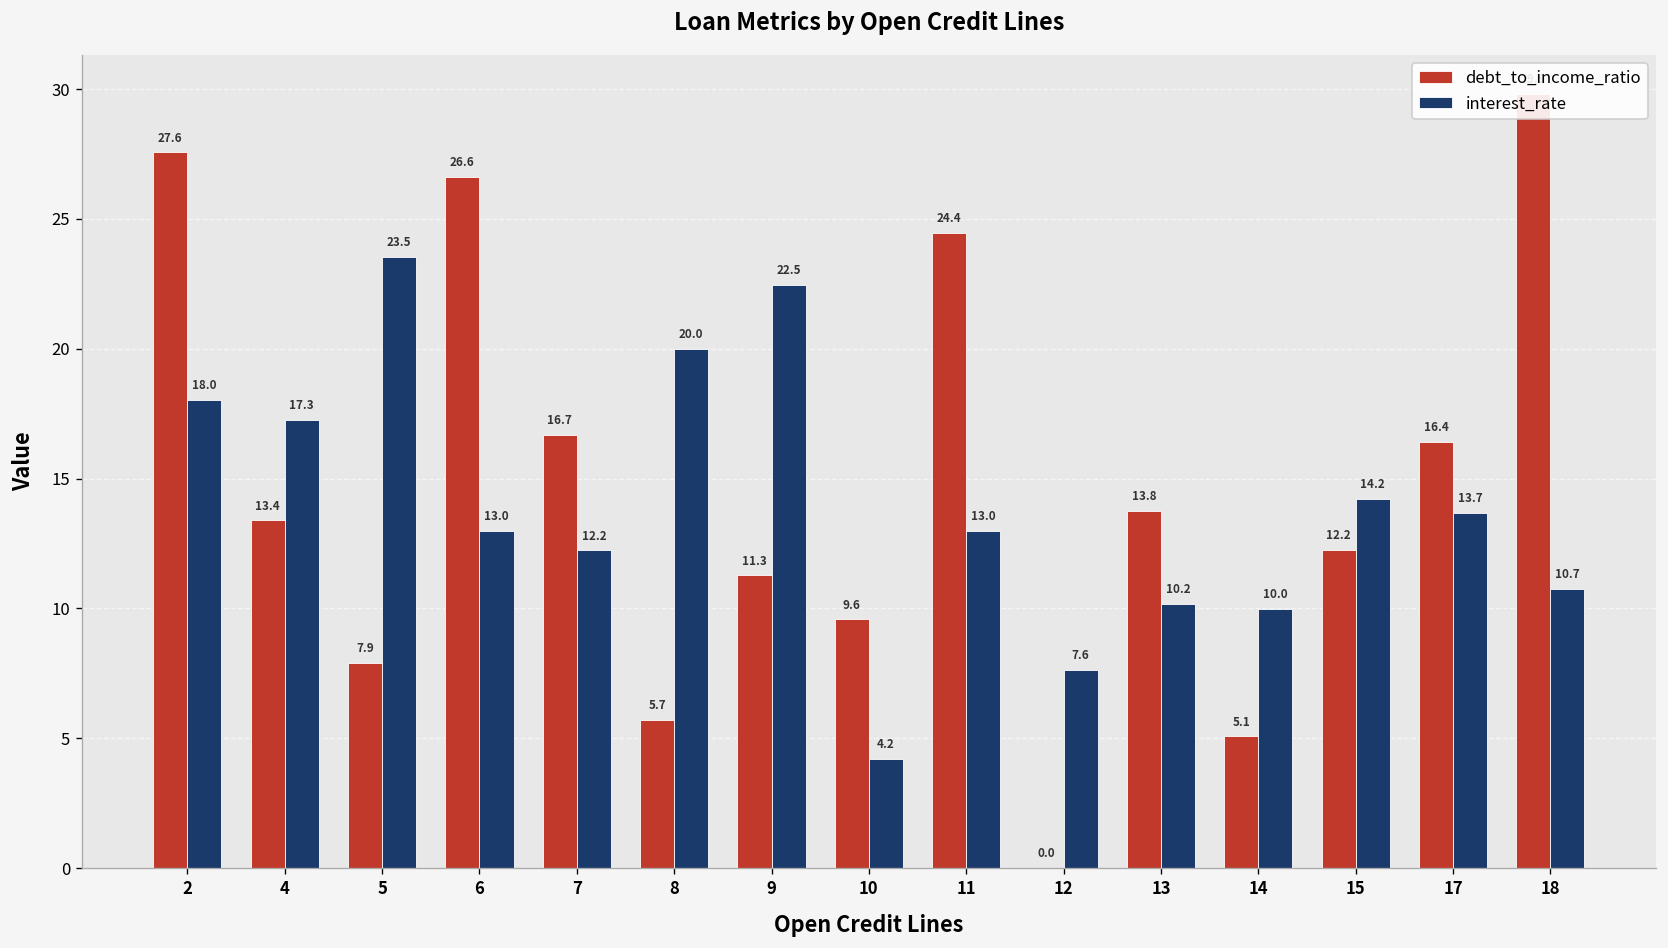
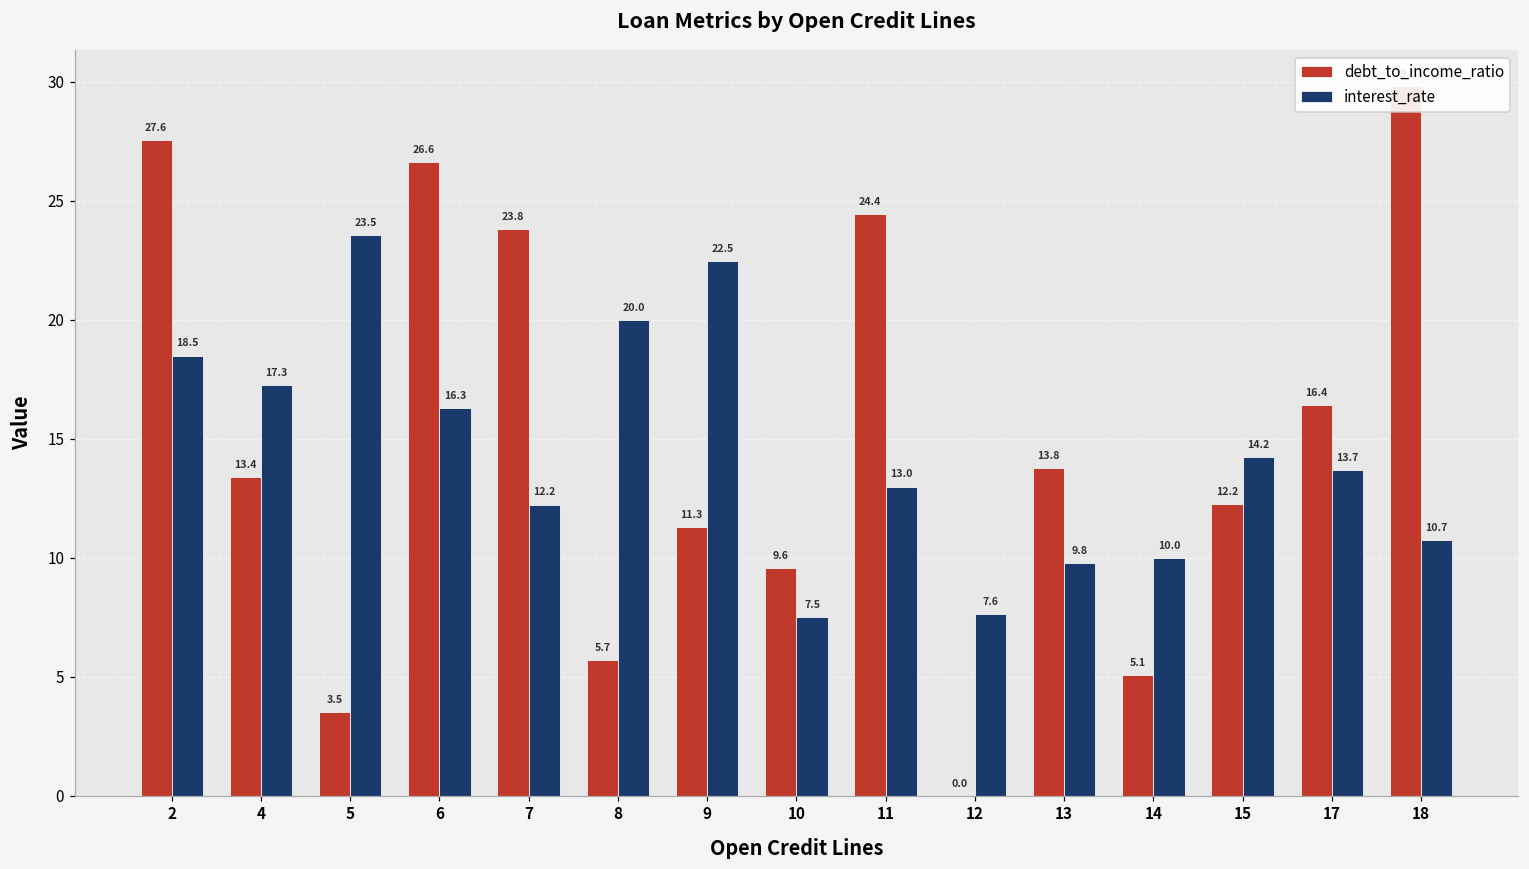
  {
    "debt_to_income_ratio": {
      "2": 27.6,
      "4": 13.4,
-     "5": 7.9,
+     "5": 3.5,
      "6": 26.6,
-     "7": 16.7,
+     "7": 23.8,
      "8": 5.7,
      "9": 11.3,
      "10": 9.6,
      "11": 24.4,
      "12": 0.0,
      "13": 13.8,
      "14": 5.1,
      "15": 12.2,
      "17": 16.4
    },
    "interest_rate": {
-     "2": 18.0,
+     "2": 18.5,
      "4": 17.3,
      "5": 23.5,
-     "6": 13.0,
+     "6": 16.3,
      "7": 12.2,
      "8": 20.0,
      "9": 22.5,
-     "10": 4.2,
+     "10": 7.5,
      "11": 13.0,
      "12": 7.6,
-     "13": 10.2,
+     "13": 9.8,
      "14": 10.0,
      "15": 14.2,
      "17": 13.7,
      "18": 10.7
    }
  }
